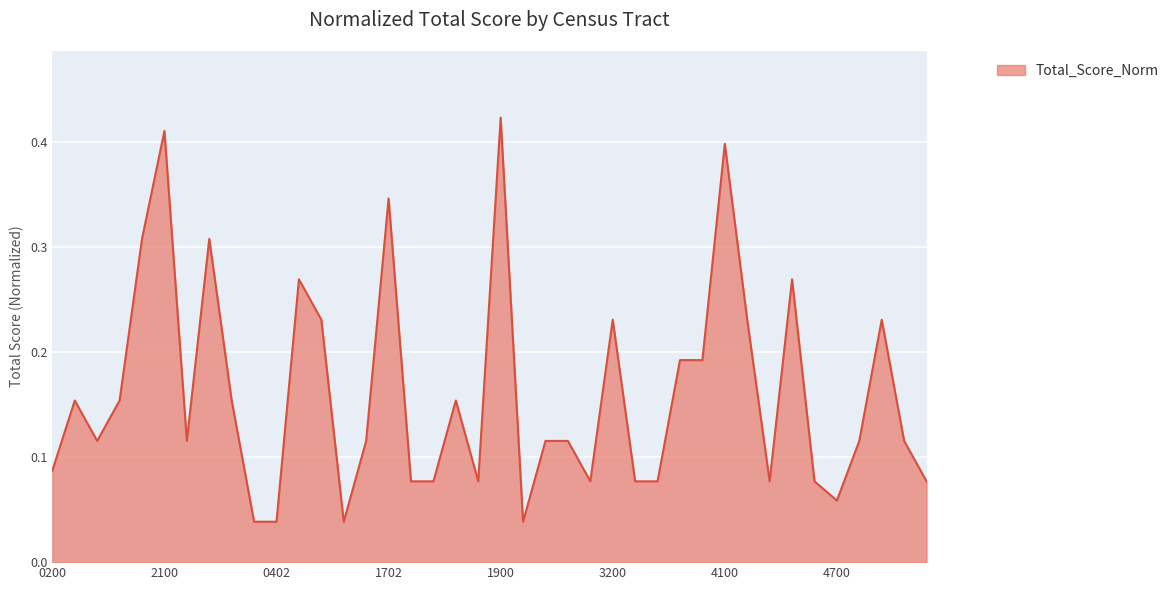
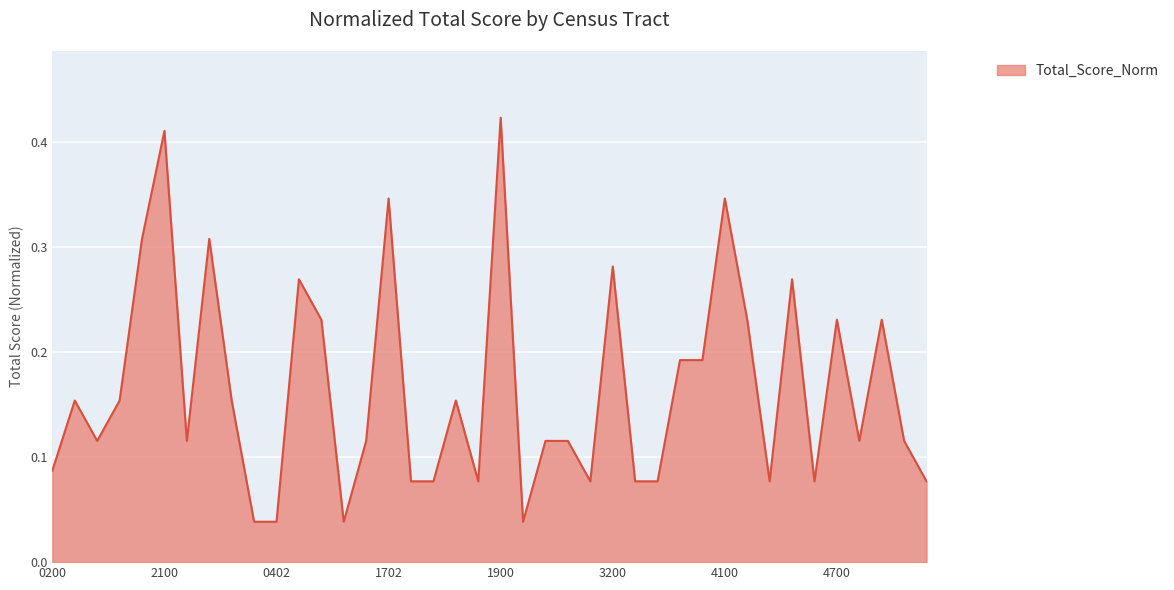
  {
    "0200": 0.087,
    "2100": 0.410,
    "0402": 0.038,
    "1702": 0.346,
    "1900": 0.423,
-   "3200": 0.231,
-   "4100": 0.398,
-   "4700": 0.059
+   "3200": 0.281,
+   "4100": 0.346,
+   "4700": 0.231
  }
